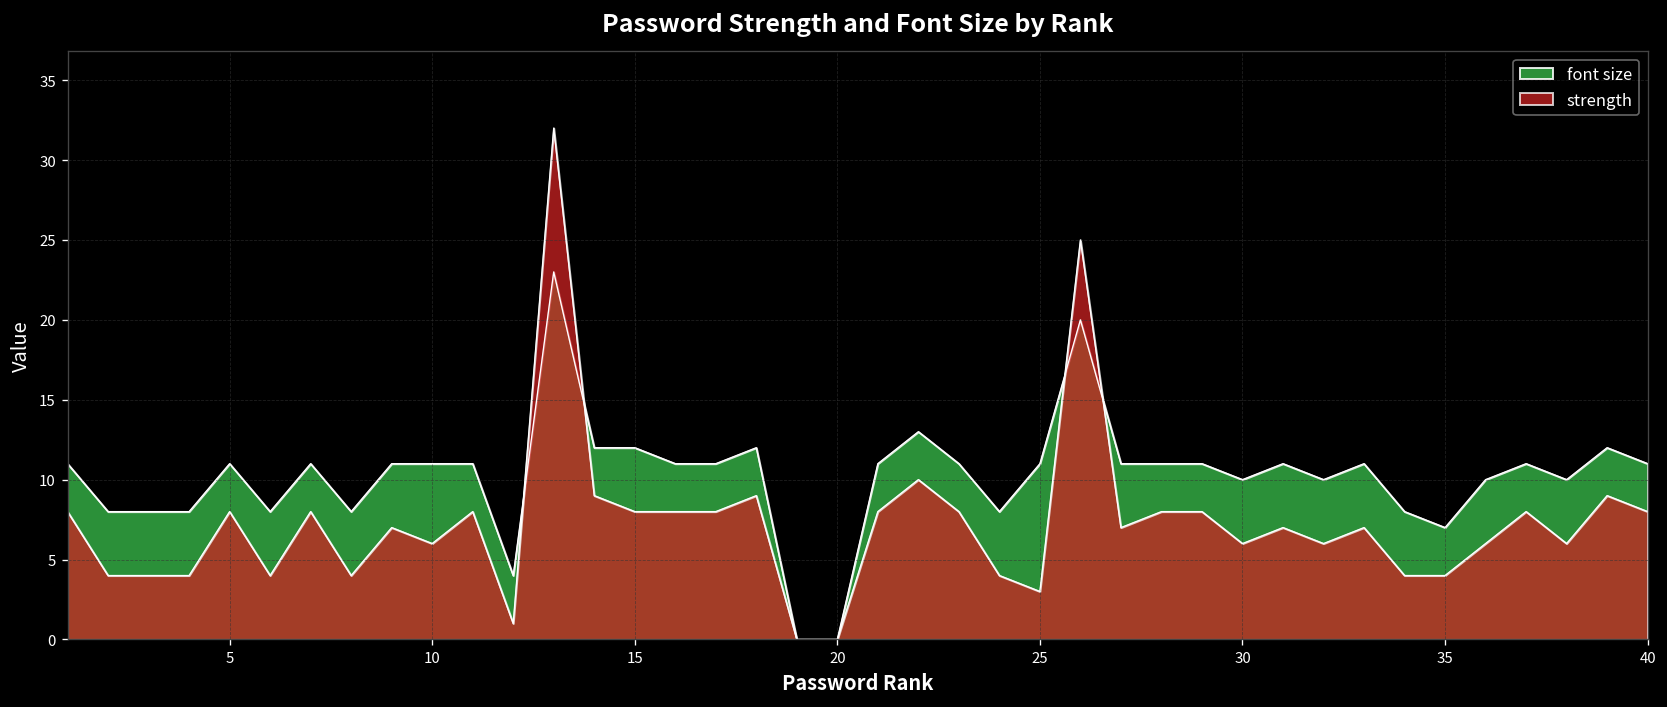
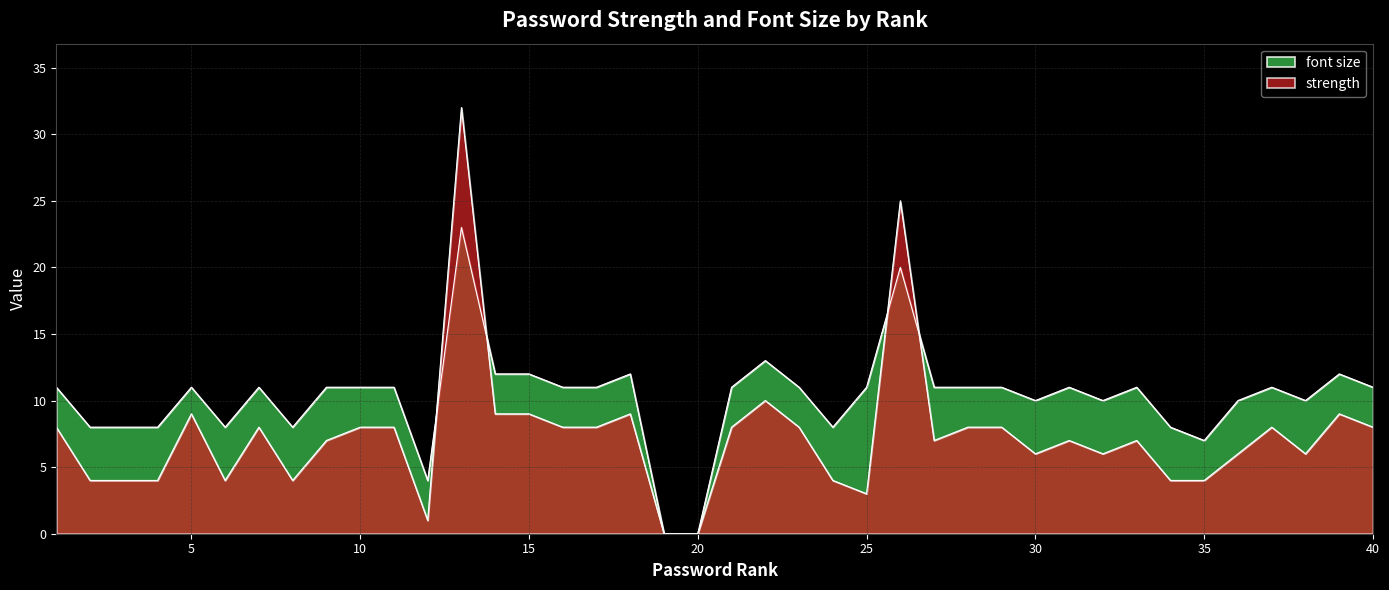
  {
    "font size": {
      "5": 11,
      "10": 11,
      "15": 12,
      "25": 11,
      "30": 10,
      "35": 7,
      "40": 11
    },
    "strength": {
-     "5": 8,
-     "10": 6,
-     "15": 8,
+     "5": 9,
+     "10": 8,
+     "15": 9,
      "25": 3,
      "30": 6,
      "35": 4,
      "40": 8
    }
  }
